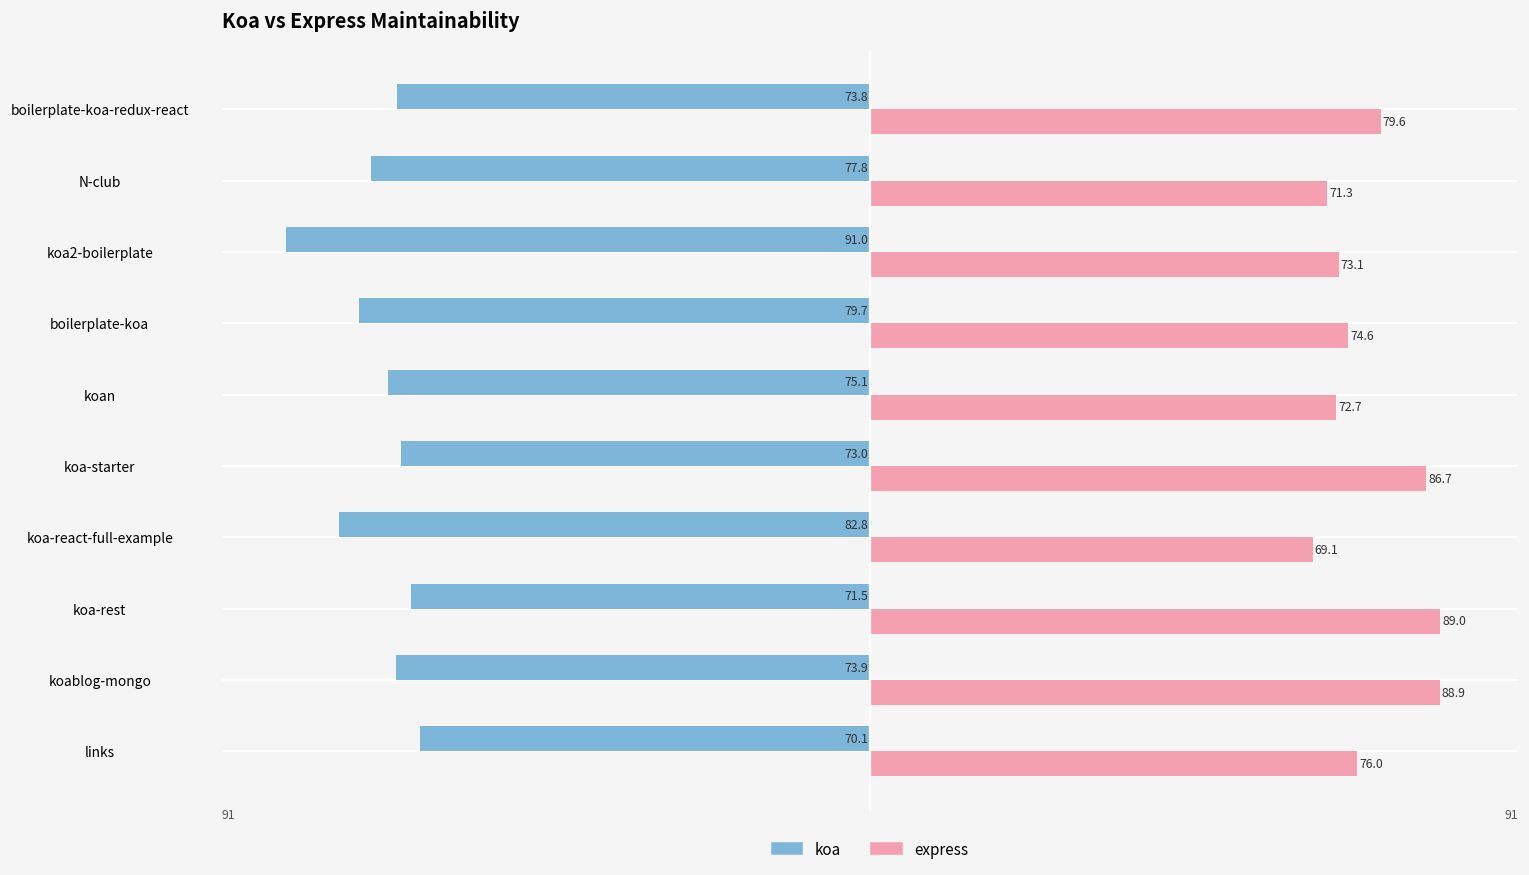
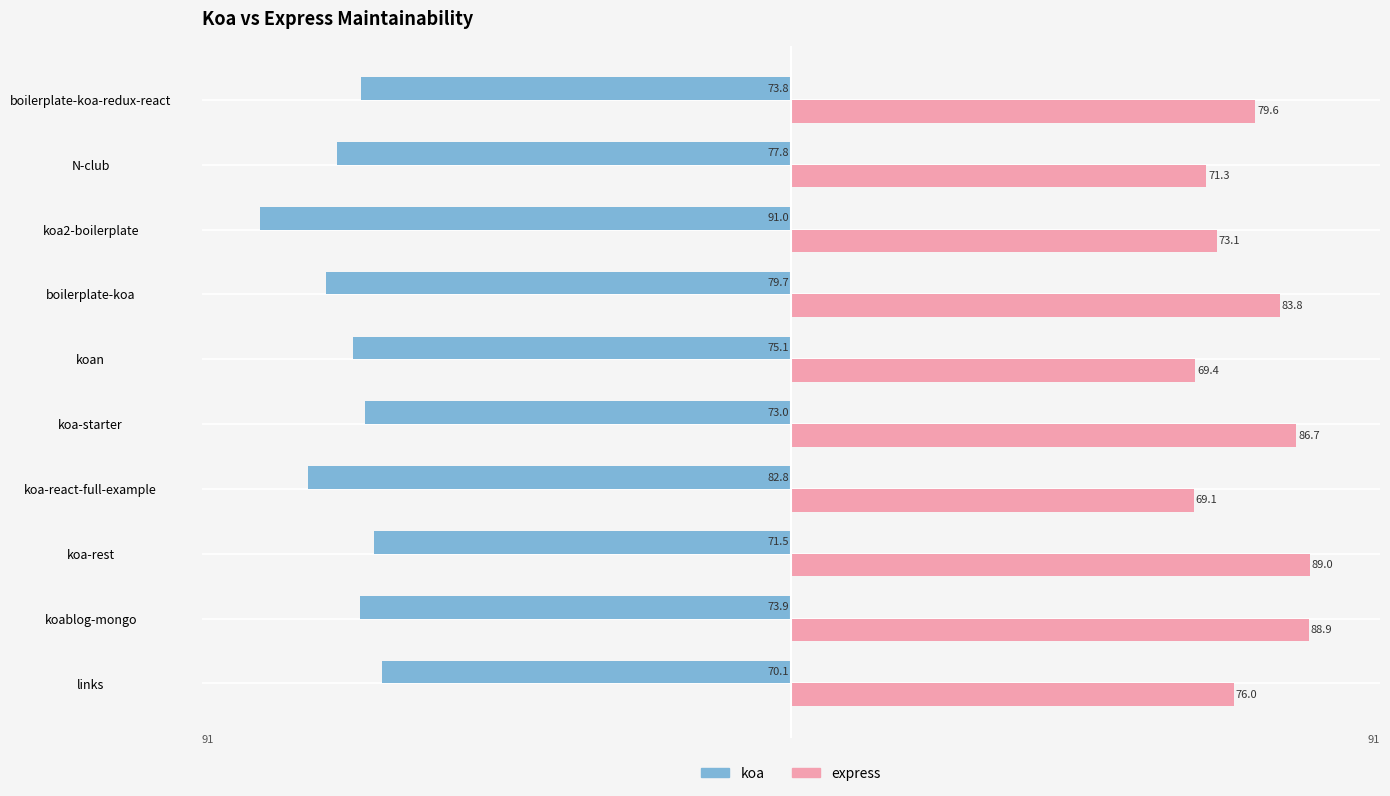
  {
    "express": {
      "boilerplate-koa-redux-react": 79.6,
      "N-club": 71.3,
      "koa2-boilerplate": 73.1,
-     "boilerplate-koa": 74.6,
-     "koan": 72.7,
+     "boilerplate-koa": 83.8,
+     "koan": 69.4,
      "koa-starter": 86.7,
      "koa-react-full-example": 69.1,
      "koa-rest": 89.0,
      "koablog-mongo": 88.9,
      "links": 76.0
    }
  }
